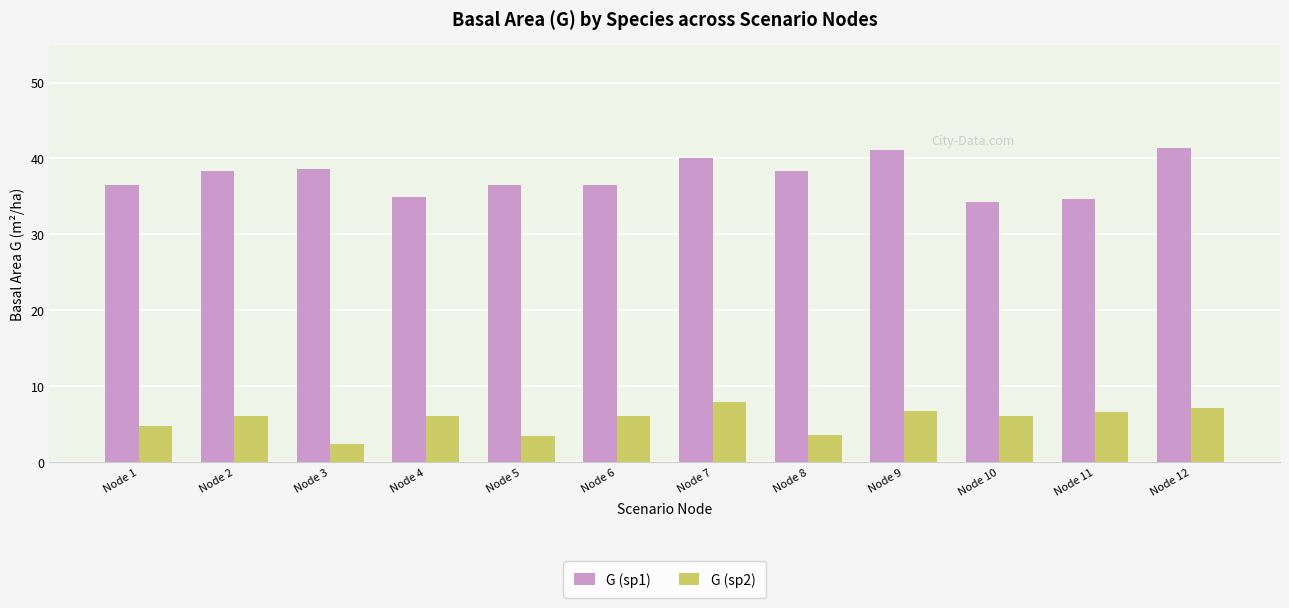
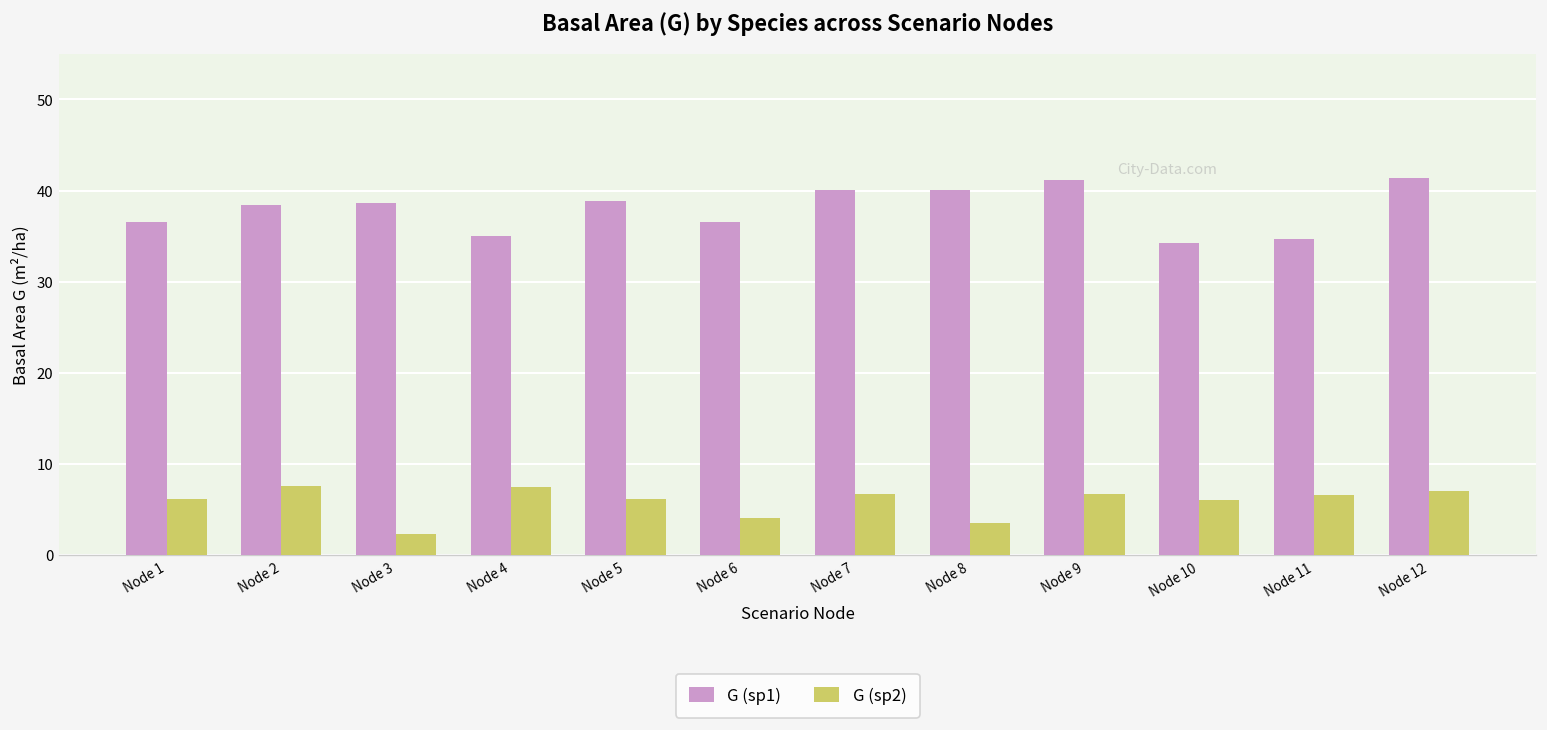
  {
    "G (sp1)": {
      "Node 1": 37,
      "Node 2": 38,
      "Node 3": 39,
      "Node 4": 35,
-     "Node 5": 37,
+     "Node 5": 39,
      "Node 6": 37,
      "Node 7": 40,
-     "Node 8": 38,
+     "Node 8": 40,
      "Node 9": 41,
      "Node 10": 34,
      "Node 11": 35,
      "Node 12": 41
    },
    "G (sp2)": {
-     "Node 1": 5,
-     "Node 2": 6,
+     "Node 1": 6,
+     "Node 2": 8,
      "Node 3": 2,
-     "Node 4": 6,
-     "Node 5": 3,
-     "Node 6": 6,
-     "Node 7": 8,
+     "Node 4": 7,
+     "Node 5": 6,
+     "Node 6": 4,
+     "Node 7": 7,
      "Node 8": 4,
      "Node 9": 7,
      "Node 10": 6,
      "Node 11": 7,
      "Node 12": 7
    }
  }
